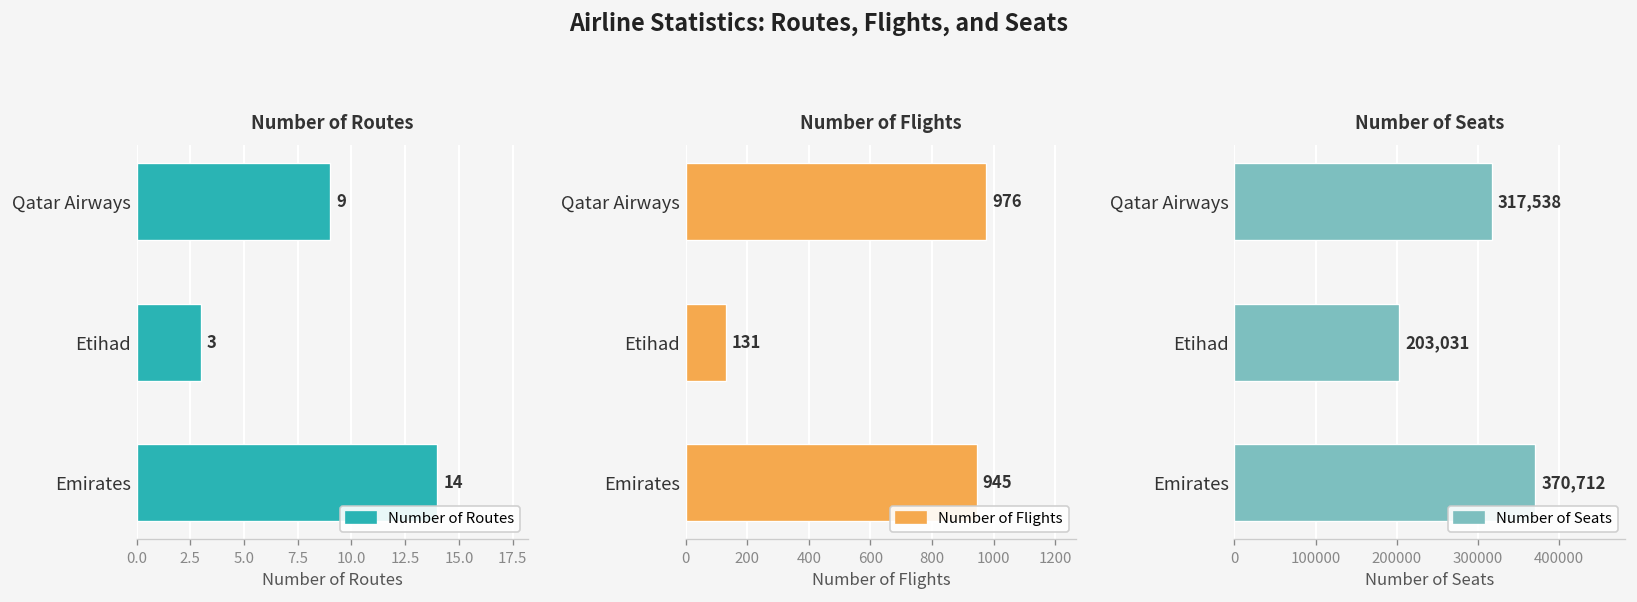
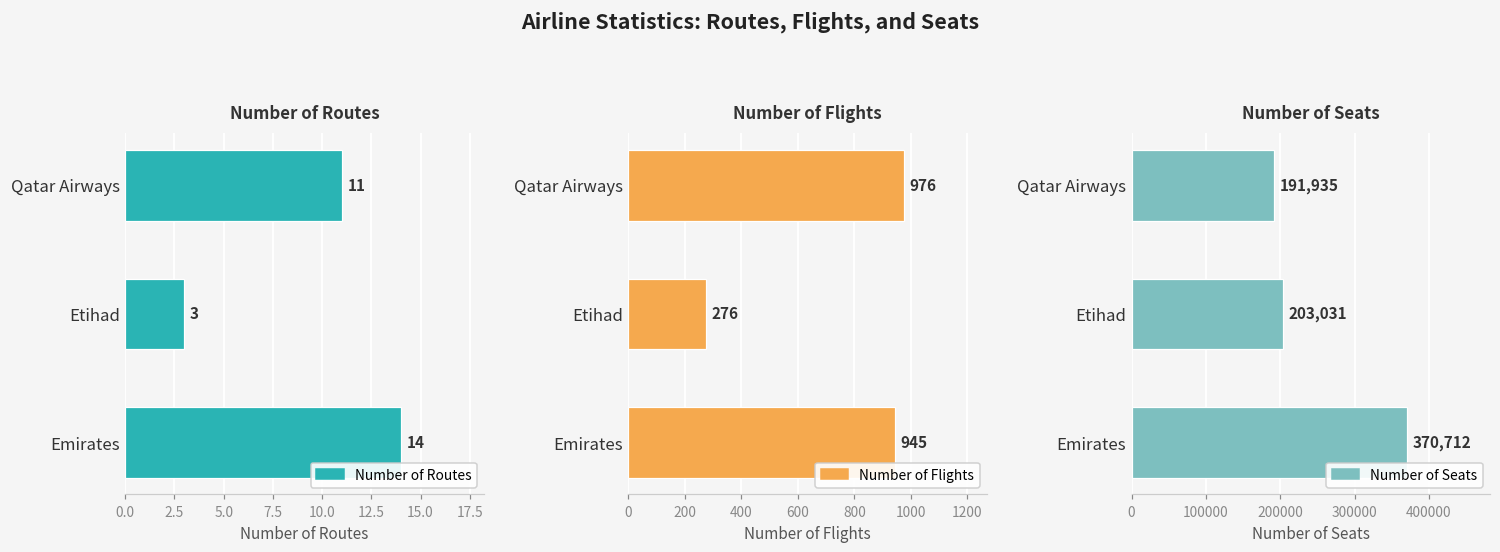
  {
    "Number of Routes": {
-     "Qatar Airways": "9",
+     "Qatar Airways": "11",
      "Etihad": "3",
      "Emirates": "14"
    },
    "Number of Flights": {
      "Qatar Airways": "976",
-     "Etihad": "131",
+     "Etihad": "276",
      "Emirates": "945"
    },
    "Number of Seats": {
-     "Qatar Airways": "317,538",
+     "Qatar Airways": "191,935",
      "Etihad": "203,031",
      "Emirates": "370,712"
    }
  }
